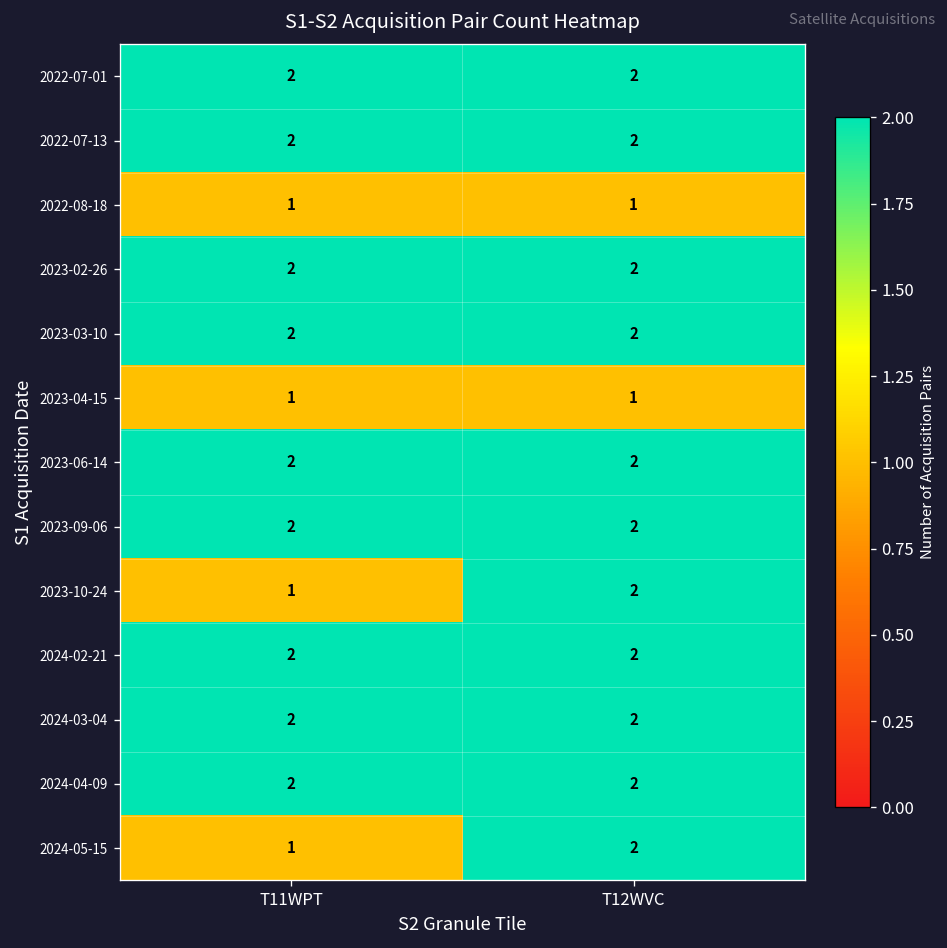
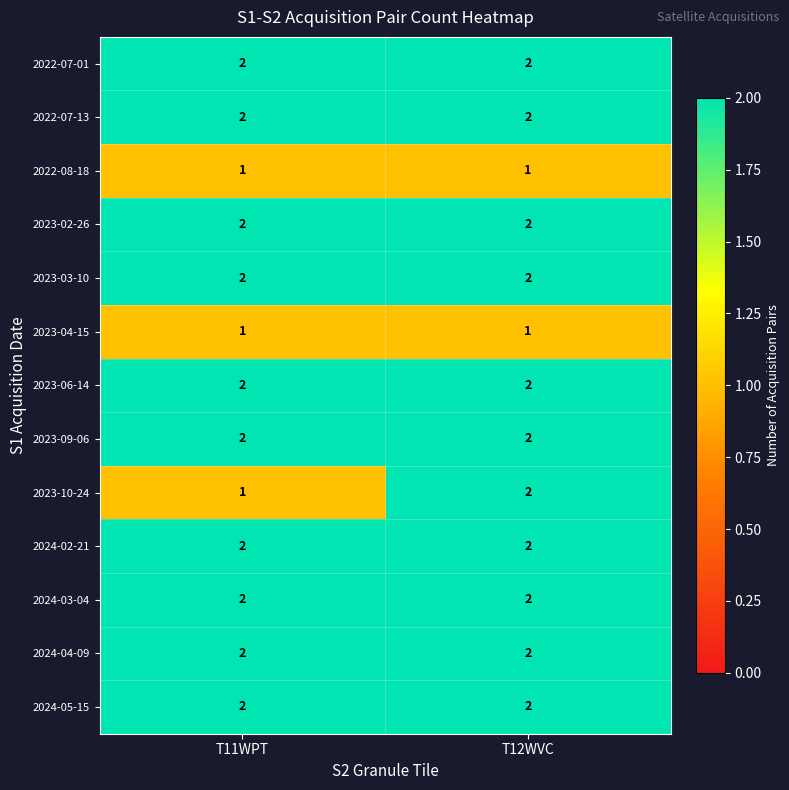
  {
    "2022-07-01": {
      "T11WPT": 2,
      "T12WVC": 2
    },
    "2022-07-13": {
      "T11WPT": 2,
      "T12WVC": 2
    },
    "2022-08-18": {
      "T11WPT": 1,
      "T12WVC": 1
    },
    "2023-02-26": {
      "T11WPT": 2,
      "T12WVC": 2
    },
    "2023-03-10": {
      "T11WPT": 2,
      "T12WVC": 2
    },
    "2023-04-15": {
      "T11WPT": 1,
      "T12WVC": 1
    },
    "2023-06-14": {
      "T11WPT": 2,
      "T12WVC": 2
    },
    "2023-09-06": {
      "T11WPT": 2,
      "T12WVC": 2
    },
    "2023-10-24": {
      "T11WPT": 1,
      "T12WVC": 2
    },
    "2024-02-21": {
      "T11WPT": 2,
      "T12WVC": 2
    },
    "2024-03-04": {
      "T11WPT": 2,
      "T12WVC": 2
    },
    "2024-04-09": {
      "T11WPT": 2,
      "T12WVC": 2
    },
    "2024-05-15": {
-     "T11WPT": 1,
+     "T11WPT": 2,
      "T12WVC": 2
    }
  }
